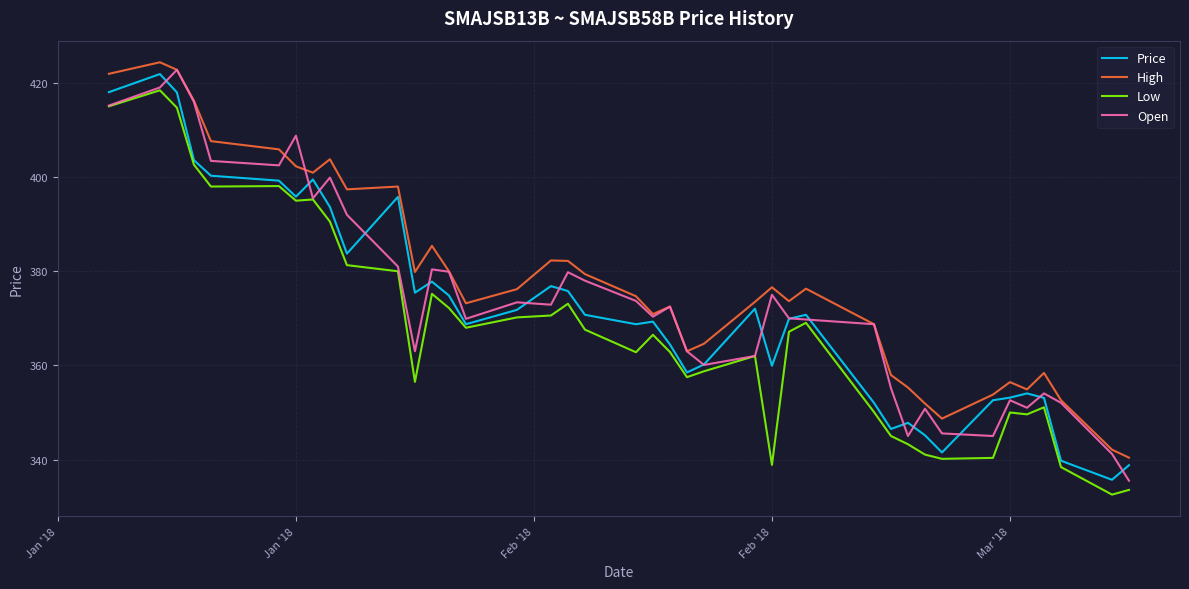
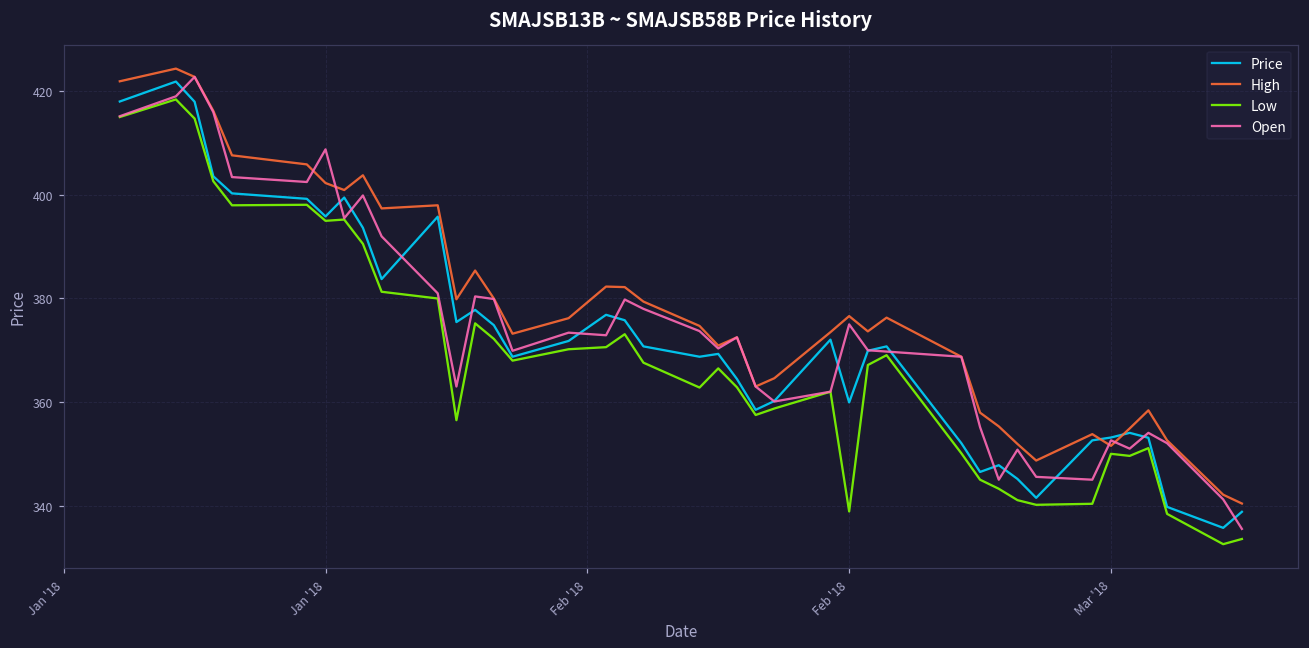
  {
    "Price": {
      "Jan '18": 396,
      "Feb '18": 360,
      "Mar '18": 353
    },
    "High": {
      "Jan '18": 402,
      "Feb '18": 377,
-     "Mar '18": 356
+     "Mar '18": 352
    },
    "Low": {
      "Jan '18": 395,
      "Feb '18": 339,
      "Mar '18": 350
    },
    "Open": {
      "Jan '18": 409,
      "Feb '18": 375,
      "Mar '18": 353
    }
  }
